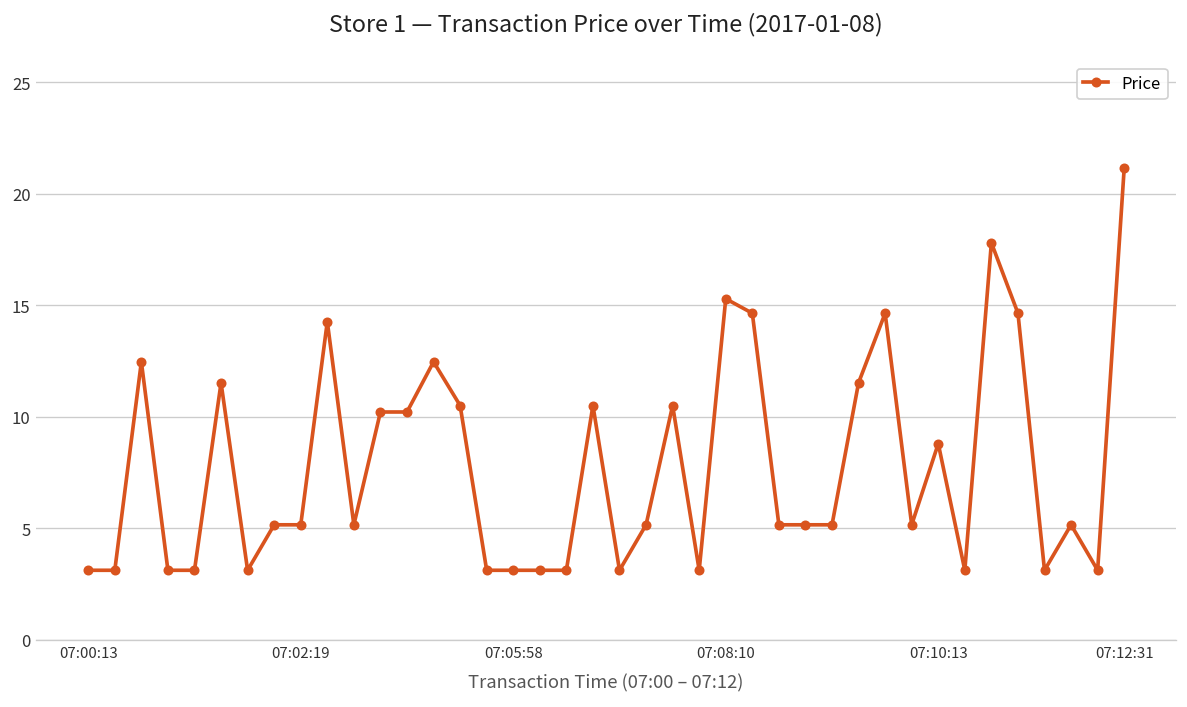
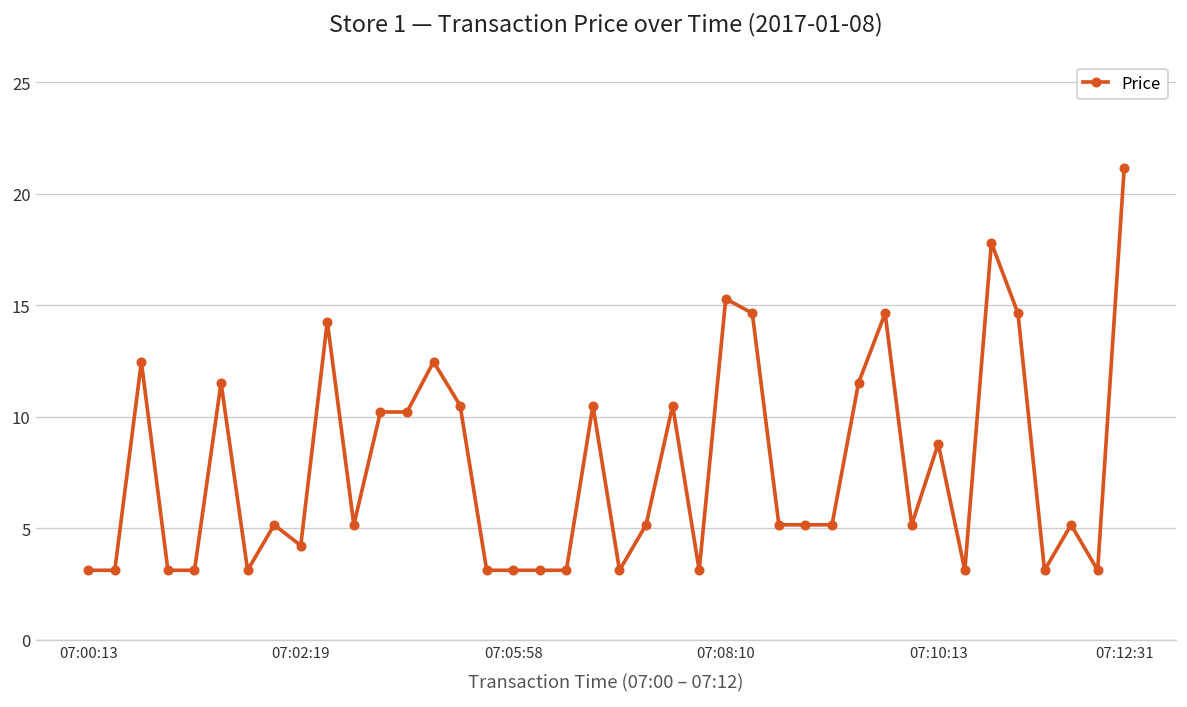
  {
    "07:00:13": 3.1,
-   "07:02:19": 5.2,
+   "07:02:19": 4.2,
    "07:05:58": 3.1,
    "07:08:10": 15.3,
    "07:10:13": 8.8,
    "07:12:31": 21.2
  }
